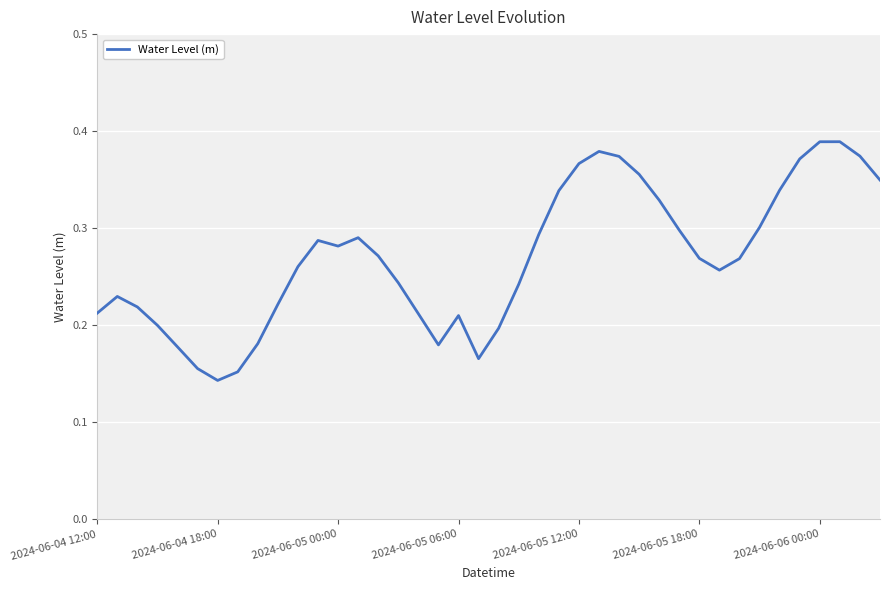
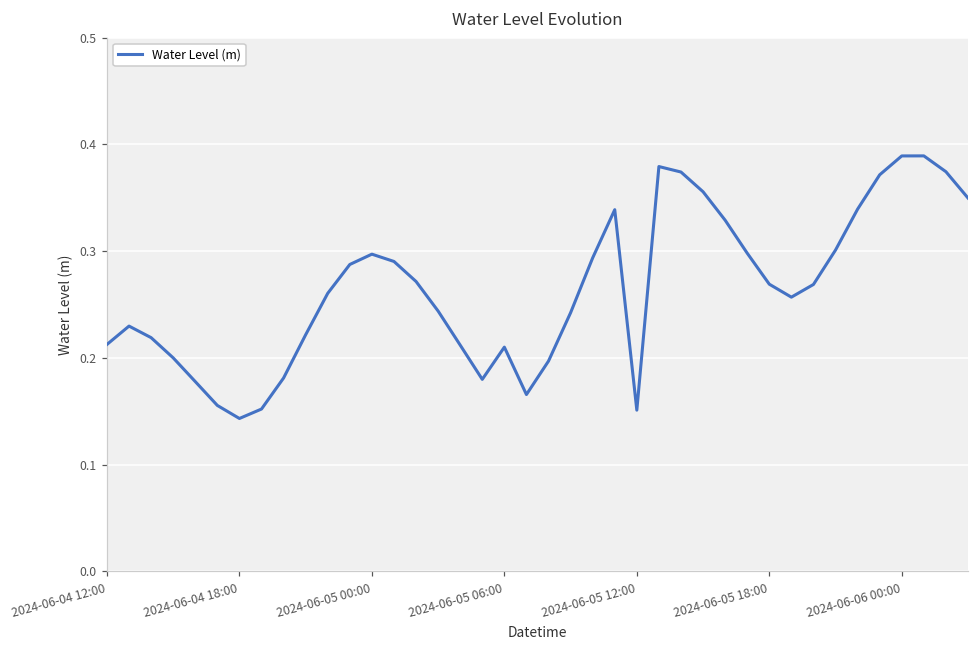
  {
    "2024-06-04 12:00": 0.21,
    "2024-06-04 18:00": 0.14,
-   "2024-06-05 00:00": 0.28,
+   "2024-06-05 00:00": 0.30,
    "2024-06-05 06:00": 0.21,
-   "2024-06-05 12:00": 0.37,
+   "2024-06-05 12:00": 0.15,
    "2024-06-05 18:00": 0.27,
    "2024-06-06 00:00": 0.39
  }
